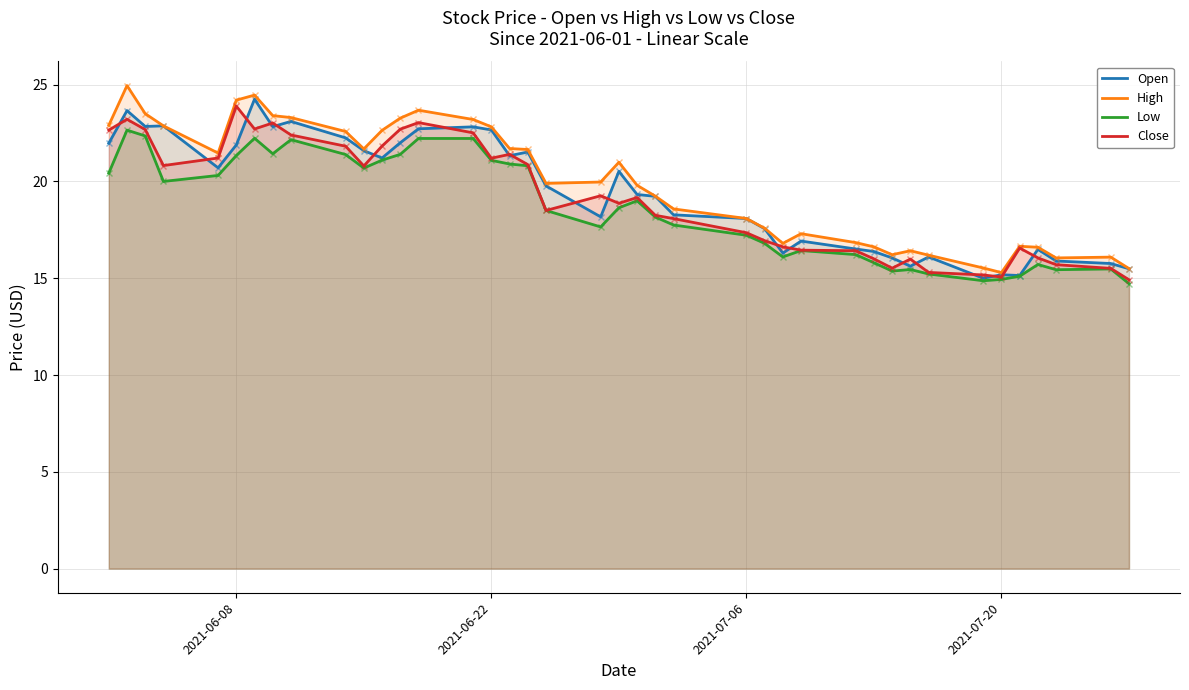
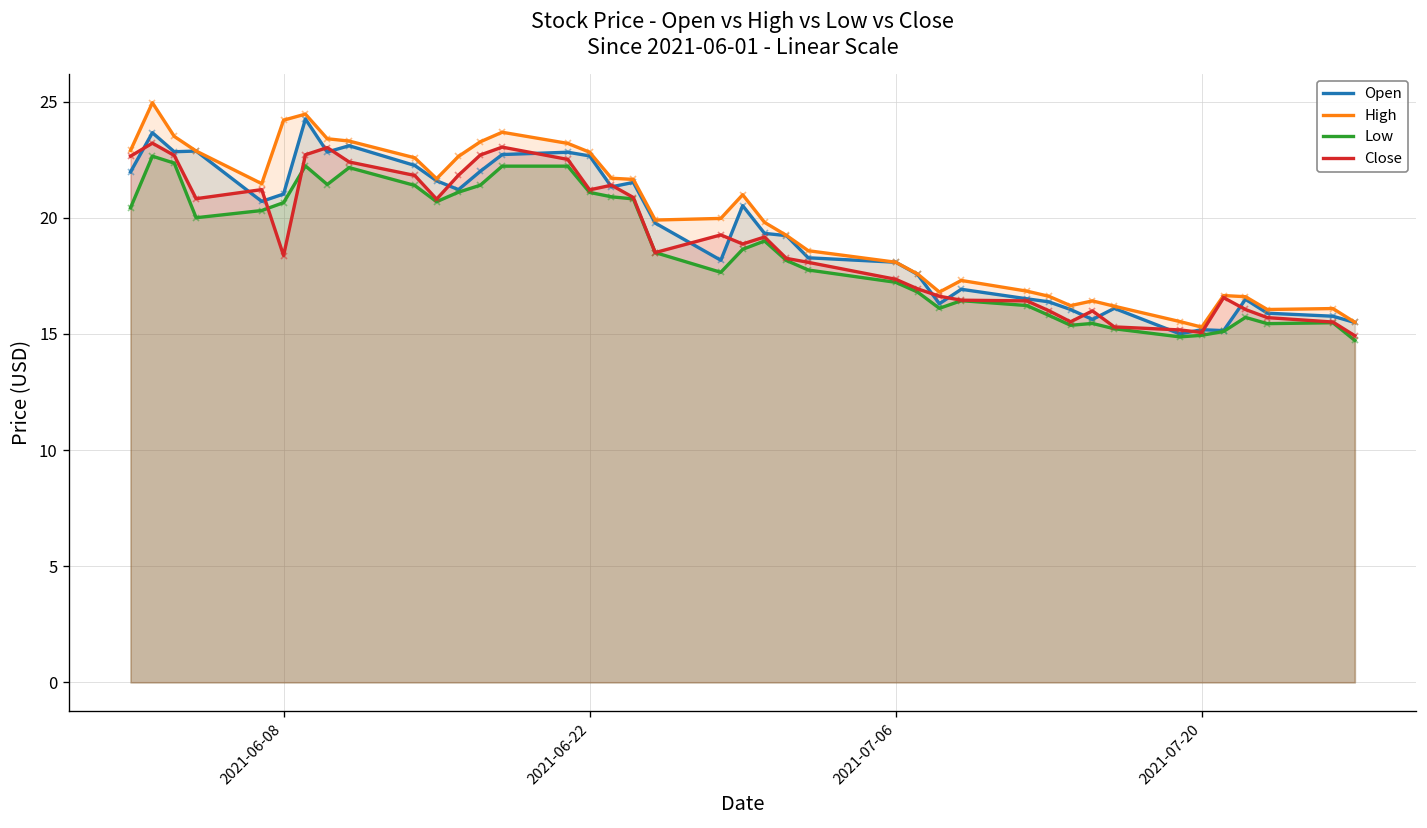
  {
    "Open": {
-     "2021-06-08": 21.9,
+     "2021-06-08": 21.0,
      "2021-06-22": 22.7
    },
    "High": {
      "2021-06-08": 24.2,
      "2021-06-22": 22.8
    },
    "Low": {
-     "2021-06-08": 21.3,
+     "2021-06-08": 20.6,
      "2021-07-06": 17.2
    },
    "Close": {
-     "2021-06-08": 23.9,
+     "2021-06-08": 18.4,
      "2021-07-06": 17.4
    }
  }
